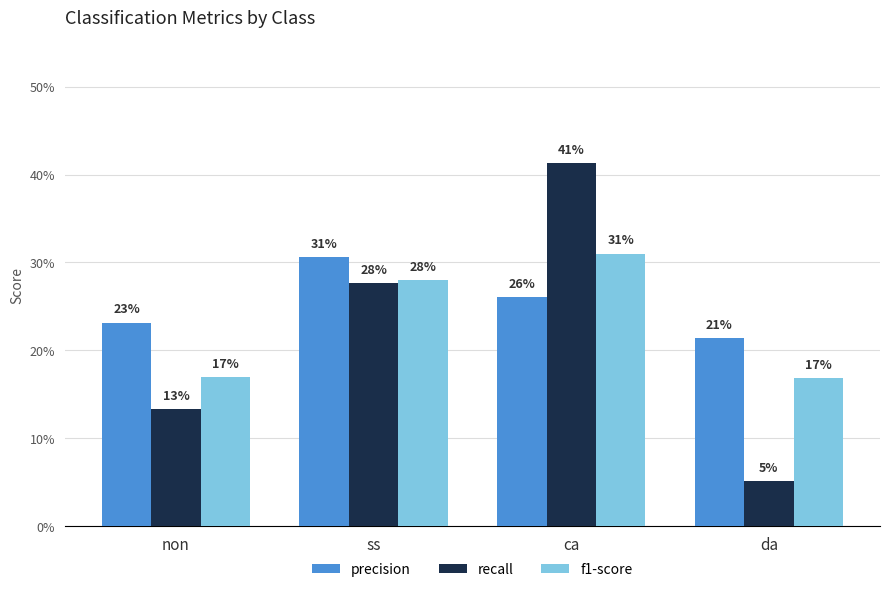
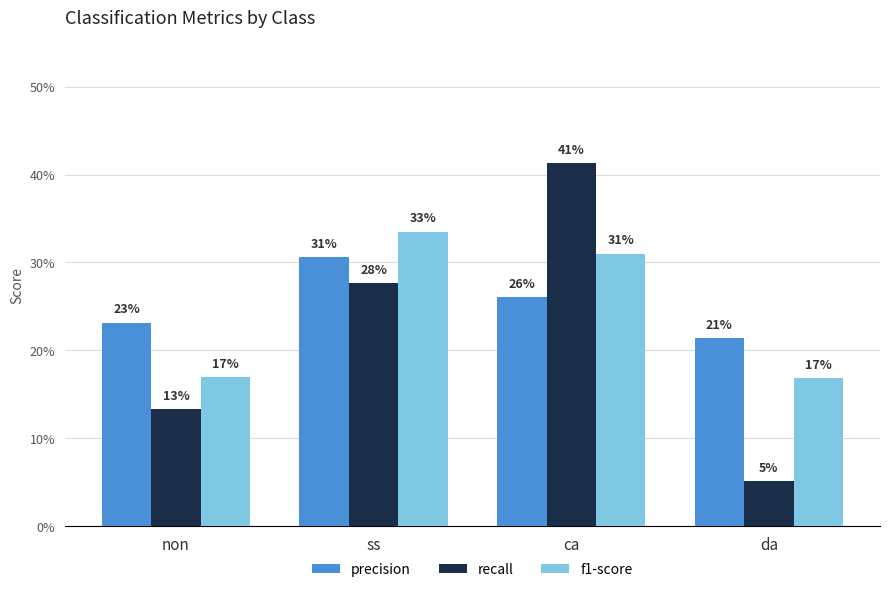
  {
    "precision": {
      "non": "23%",
      "ss": "31%",
      "ca": "26%",
      "da": "21%"
    },
    "recall": {
      "non": "13%",
      "ss": "28%",
      "ca": "41%",
      "da": "5%"
    },
    "f1-score": {
      "non": "17%",
-     "ss": "28%",
+     "ss": "33%",
      "ca": "31%",
      "da": "17%"
    }
  }
